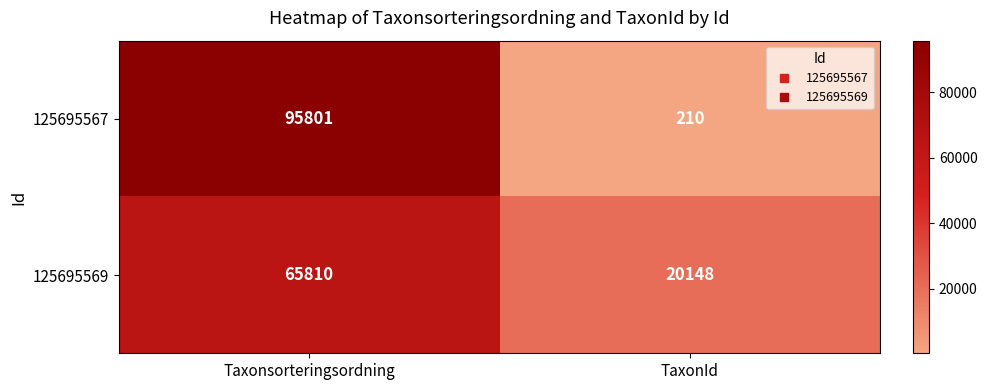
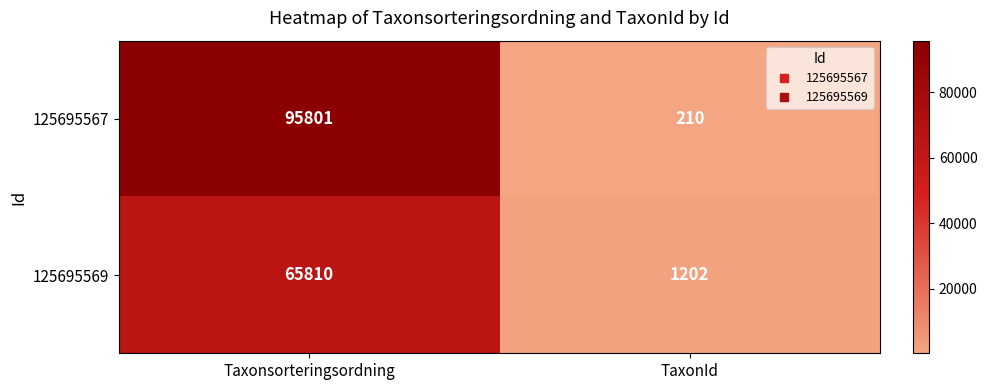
  {
    "125695567": {
      "Taxonsorteringsordning": 95801,
      "TaxonId": 210
    },
    "125695569": {
      "Taxonsorteringsordning": 65810,
-     "TaxonId": 20148
+     "TaxonId": 1202
    }
  }
